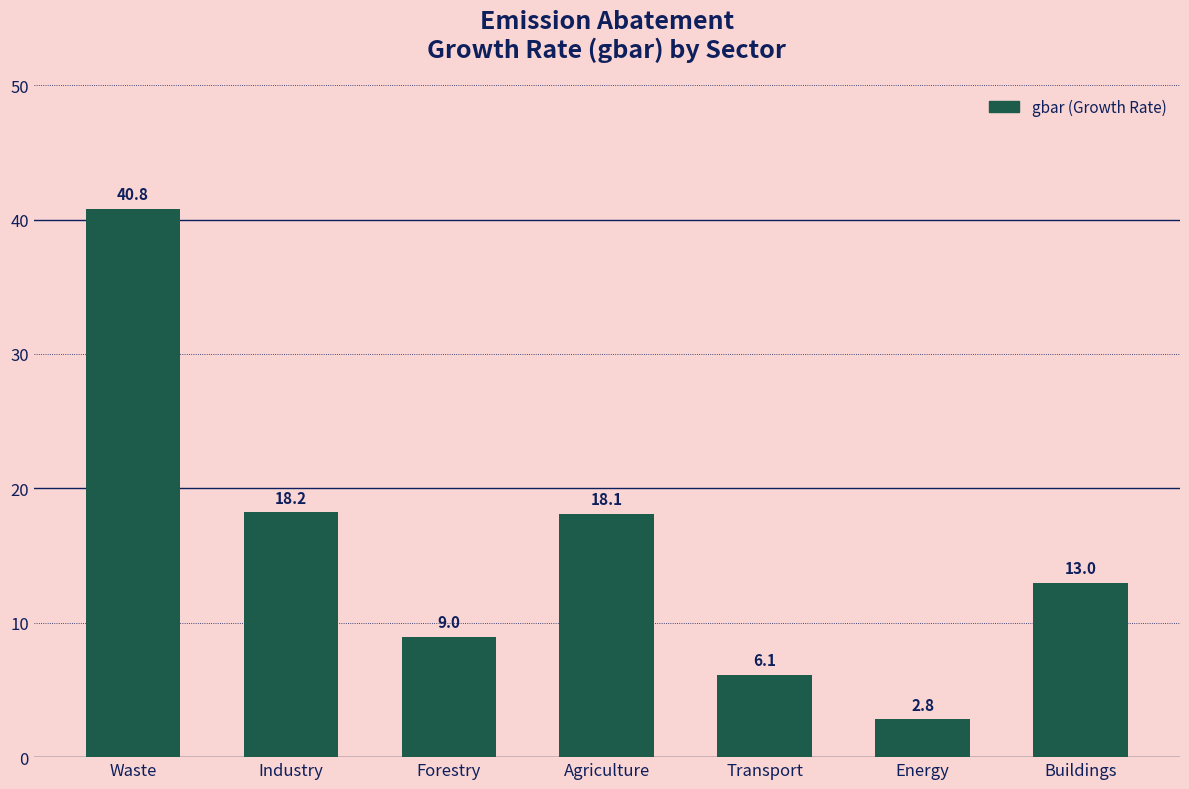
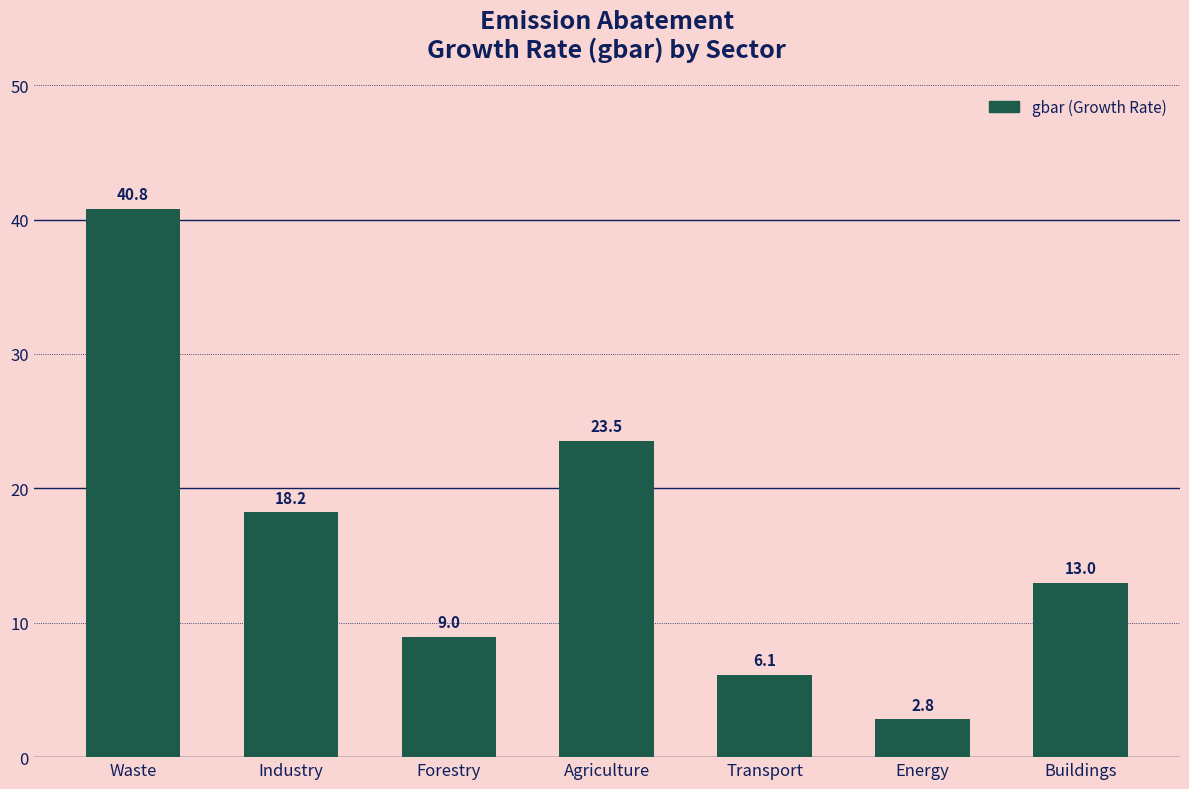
  {
    "Waste": 40.8,
    "Industry": 18.2,
    "Forestry": 9.0,
-   "Agriculture": 18.1,
+   "Agriculture": 23.5,
    "Transport": 6.1,
    "Energy": 2.8,
    "Buildings": 13.0
  }
